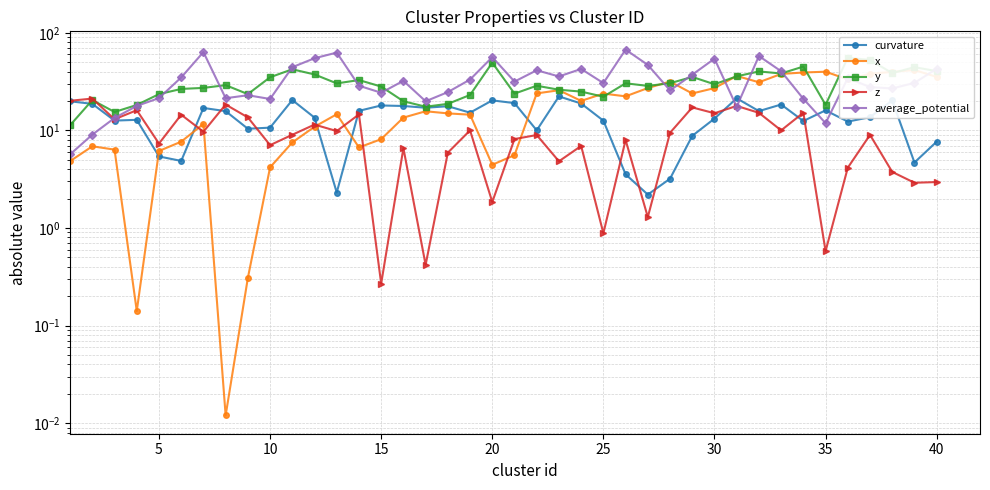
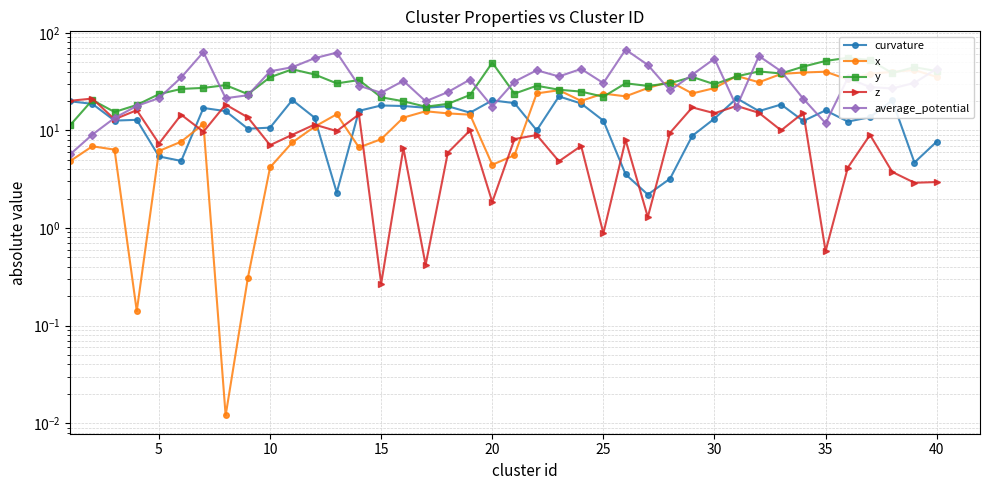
  {
    "curvature": {
      "5": 5,
      "10": 11,
      "15": 18,
      "20": 20,
      "25": 13,
      "30": 13,
      "35": 16,
      "40": 8
    },
    "x": {
      "5": 6,
      "10": 4,
      "15": 8,
      "20": 4,
      "25": 24,
      "30": 27,
      "35": 40
    },
    "y": {
      "5": 24,
      "10": 35,
-     "15": 28,
+     "15": 22,
      "20": 50,
      "25": 22,
      "30": 30,
-     "35": 18
+     "35": 50
    },
    "z": {
      "5": 7,
      "10": 7,
      "15": 0.27,
      "20": 1.8,
      "25": 0.9,
      "30": 15,
      "35": 0.6,
      "40": 3
    },
    "average_potential": {
      "5": 21,
-     "10": 21,
+     "10": 40,
      "15": 24,
-     "20": 60,
+     "20": 18,
      "25": 31,
      "30": 50,
      "35": 12
    }
  }
